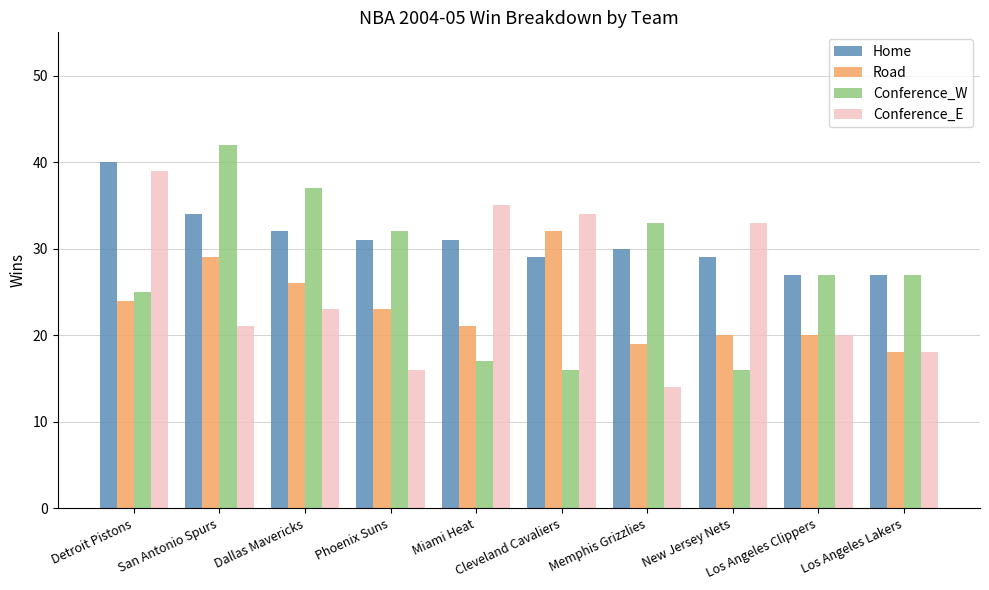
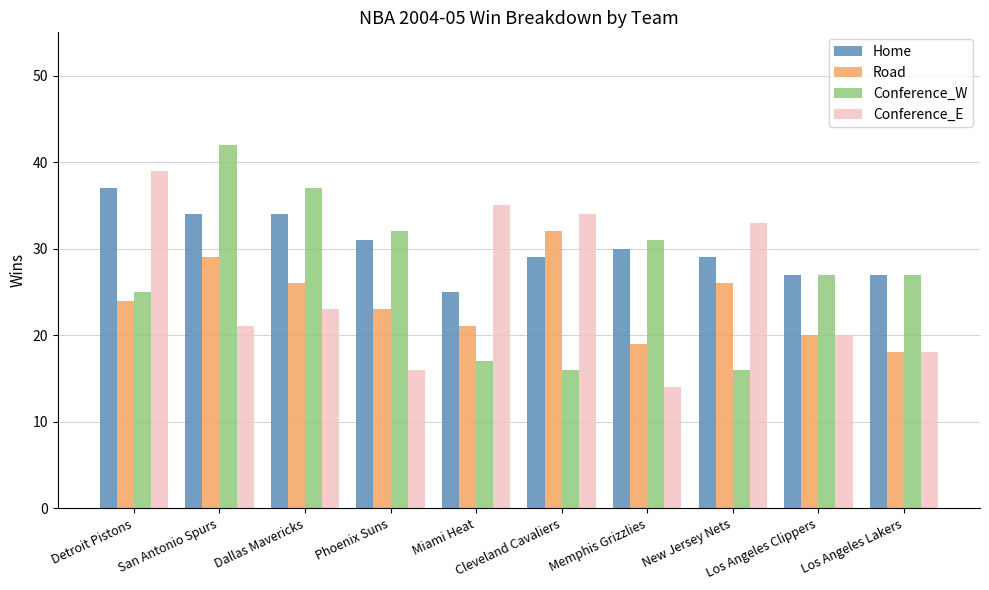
  {
    "Home": {
-     "Detroit Pistons": 40,
+     "Detroit Pistons": 37,
      "San Antonio Spurs": 34,
-     "Dallas Mavericks": 32,
+     "Dallas Mavericks": 34,
      "Phoenix Suns": 31,
-     "Miami Heat": 31,
+     "Miami Heat": 25,
      "Cleveland Cavaliers": 29,
      "Memphis Grizzlies": 30,
      "New Jersey Nets": 29,
      "Los Angeles Clippers": 27,
      "Los Angeles Lakers": 27
    },
    "Road": {
      "Detroit Pistons": 24,
      "San Antonio Spurs": 29,
      "Dallas Mavericks": 26,
      "Phoenix Suns": 23,
      "Miami Heat": 21,
      "Cleveland Cavaliers": 32,
      "Memphis Grizzlies": 19,
-     "New Jersey Nets": 20,
+     "New Jersey Nets": 26,
      "Los Angeles Clippers": 20,
      "Los Angeles Lakers": 18
    },
    "Conference_W": {
      "Detroit Pistons": 25,
      "San Antonio Spurs": 42,
      "Dallas Mavericks": 37,
      "Phoenix Suns": 32,
      "Miami Heat": 17,
      "Cleveland Cavaliers": 16,
-     "Memphis Grizzlies": 33,
+     "Memphis Grizzlies": 31,
      "New Jersey Nets": 16,
      "Los Angeles Clippers": 27,
      "Los Angeles Lakers": 27
    },
    "Conference_E": {
      "Detroit Pistons": 39,
      "San Antonio Spurs": 21,
      "Dallas Mavericks": 23,
      "Phoenix Suns": 16,
      "Miami Heat": 35,
      "Cleveland Cavaliers": 34,
      "Memphis Grizzlies": 14,
      "New Jersey Nets": 33,
      "Los Angeles Clippers": 20,
      "Los Angeles Lakers": 18
    }
  }
